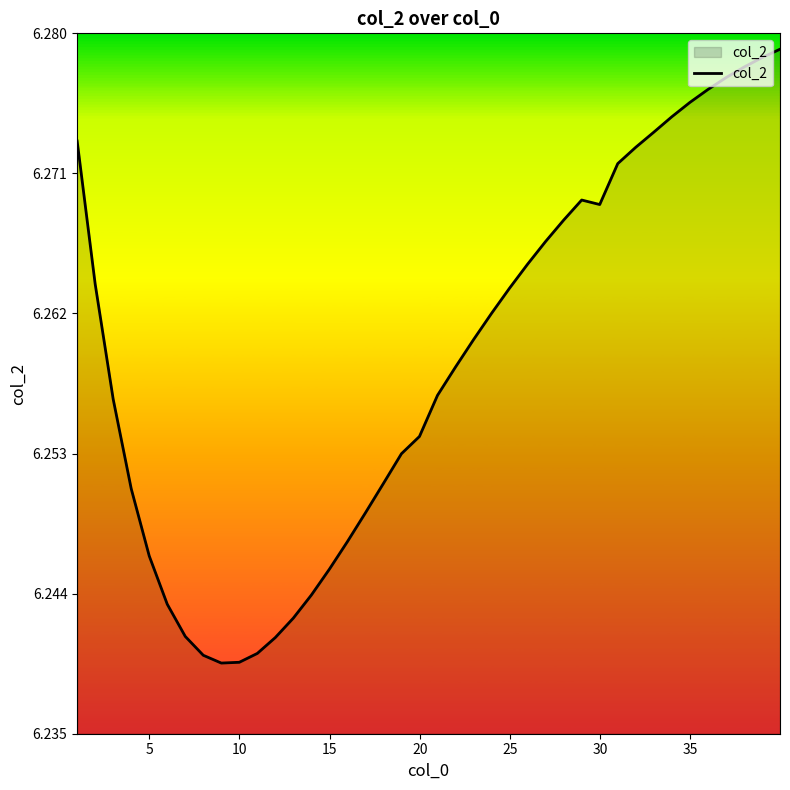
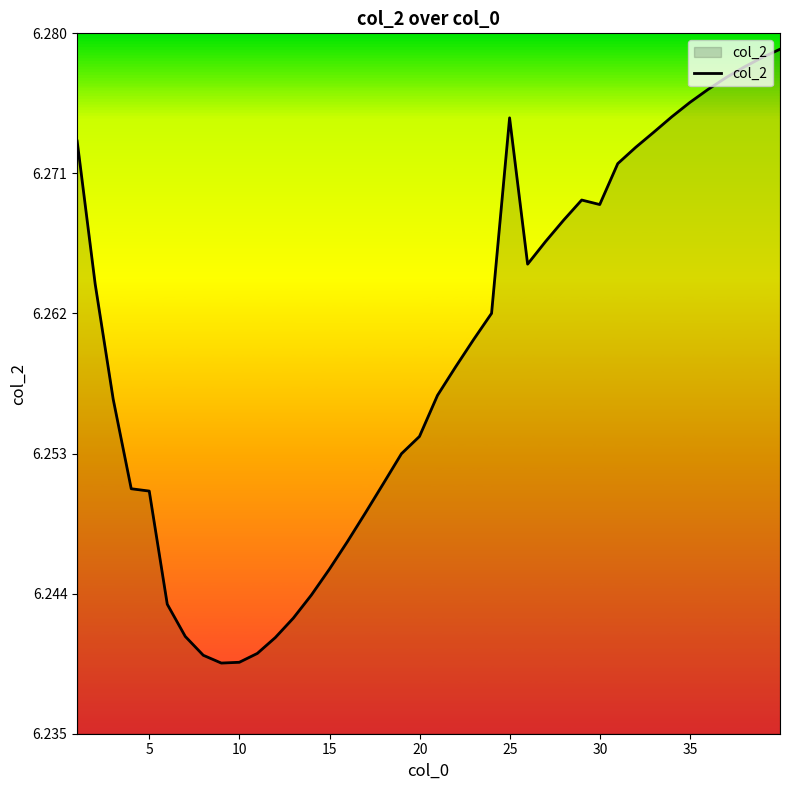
  {
-   "5": 6.2464,
+   "5": 6.2506,
    "10": 6.2396,
    "15": 6.2456,
    "20": 6.2541,
-   "25": 6.2636,
+   "25": 6.2746,
    "30": 6.2690,
    "35": 6.2756
  }
